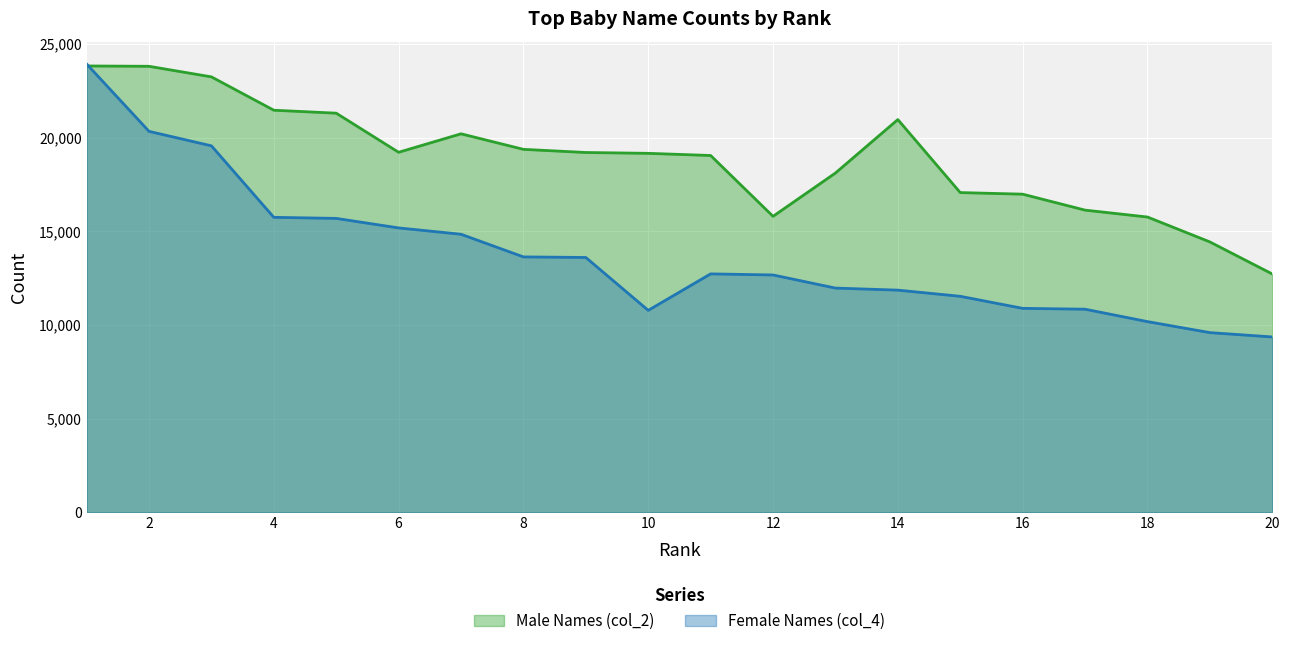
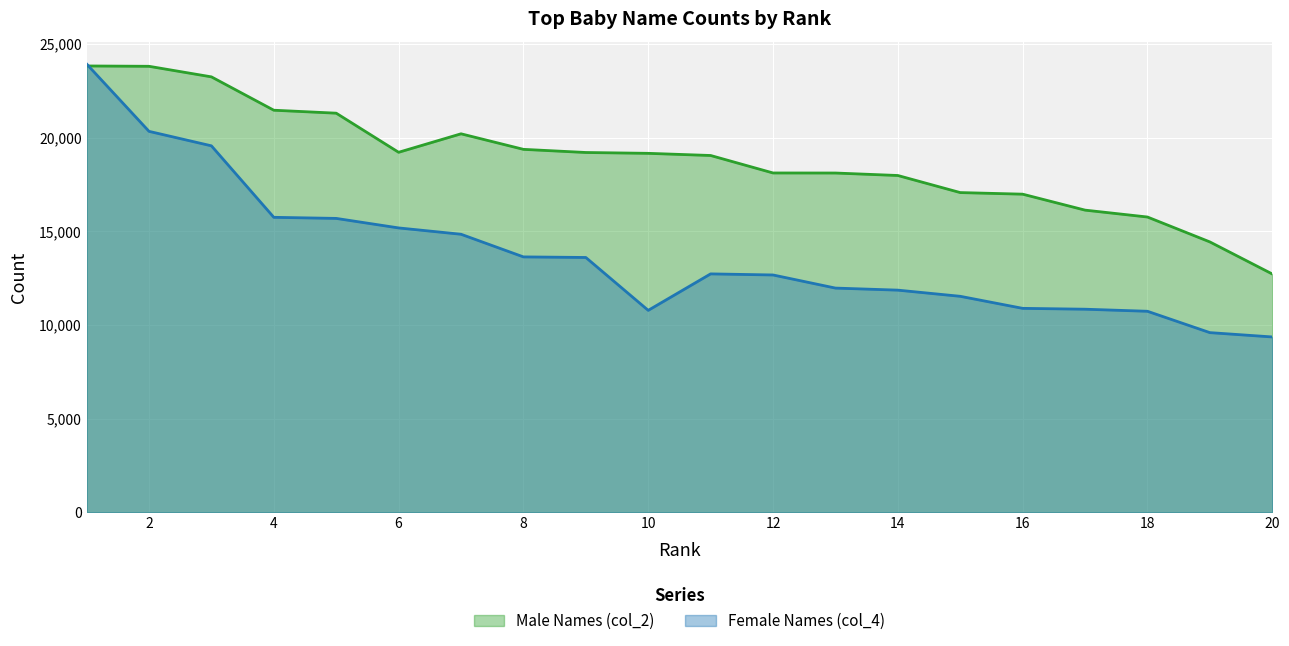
  {
    "Male Names (col_2)": {
      "2": "23,800",
      "4": "21,500",
      "6": "19,200",
      "8": "19,400",
      "10": "19,200",
-     "12": "15,800",
-     "14": "21,000",
+     "12": "18,100",
+     "14": "18,000",
      "16": "17,000",
      "18": "15,800",
      "20": "12,700"
    },
    "Female Names (col_4)": {
      "2": "20,300",
      "4": "15,700",
      "6": "15,200",
      "8": "13,600",
      "10": "10,800",
      "12": "12,700",
      "14": "11,900",
      "16": "10,900",
-     "18": "10,200",
+     "18": "10,700",
      "20": "9,400"
    }
  }
